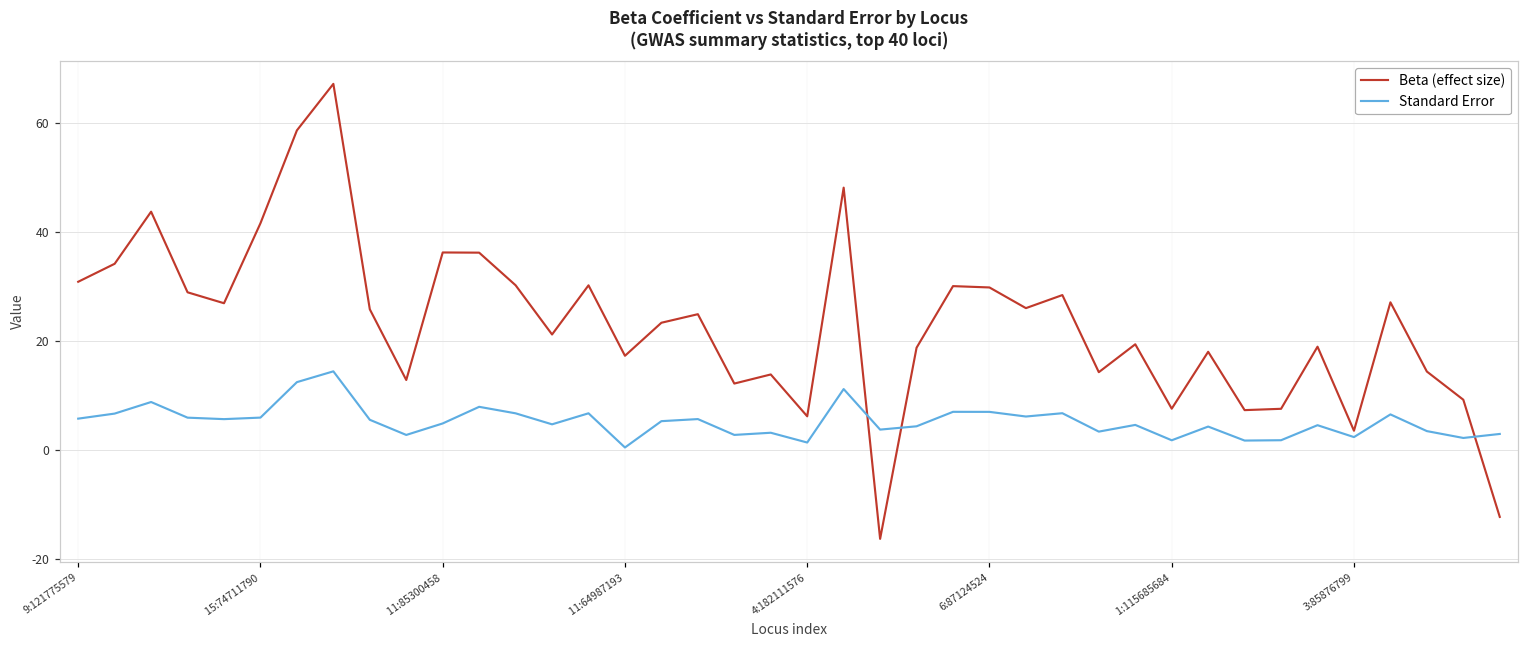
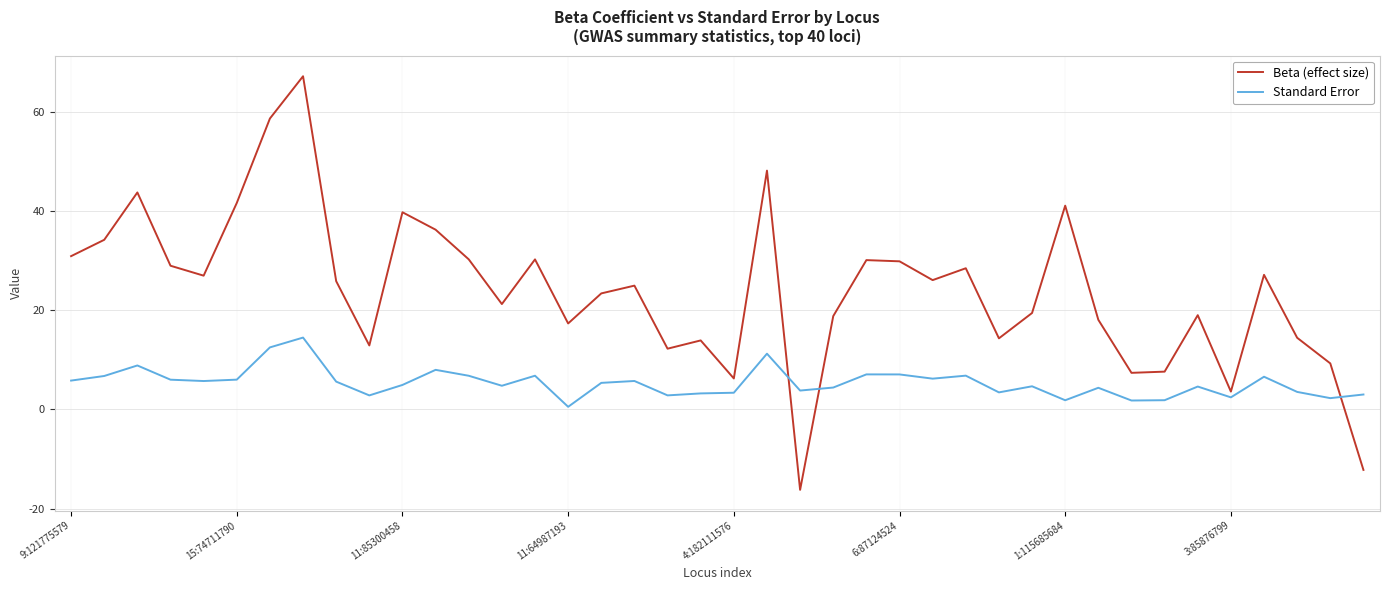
  {
    "Beta (effect size)": {
      "9:121775579": 31,
      "15:74711790": 42,
-     "11:85300458": 36,
+     "11:85300458": 40,
      "11:64987193": 17,
      "4:182111576": 6,
      "6:87124524": 30,
-     "1:115685684": 8,
+     "1:115685684": 41,
      "3:85876799": 4
    },
    "Standard Error": {
      "9:121775579": 6,
      "15:74711790": 6,
      "11:85300458": 5,
      "11:64987193": 1,
-     "4:182111576": 1,
+     "4:182111576": 3,
      "6:87124524": 7,
      "1:115685684": 2,
      "3:85876799": 2
    }
  }
